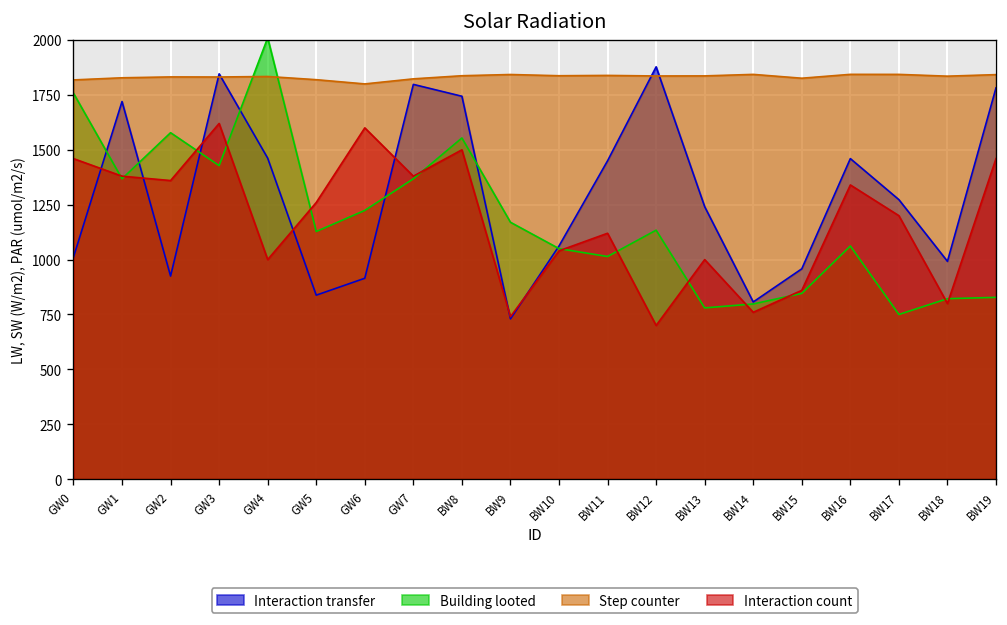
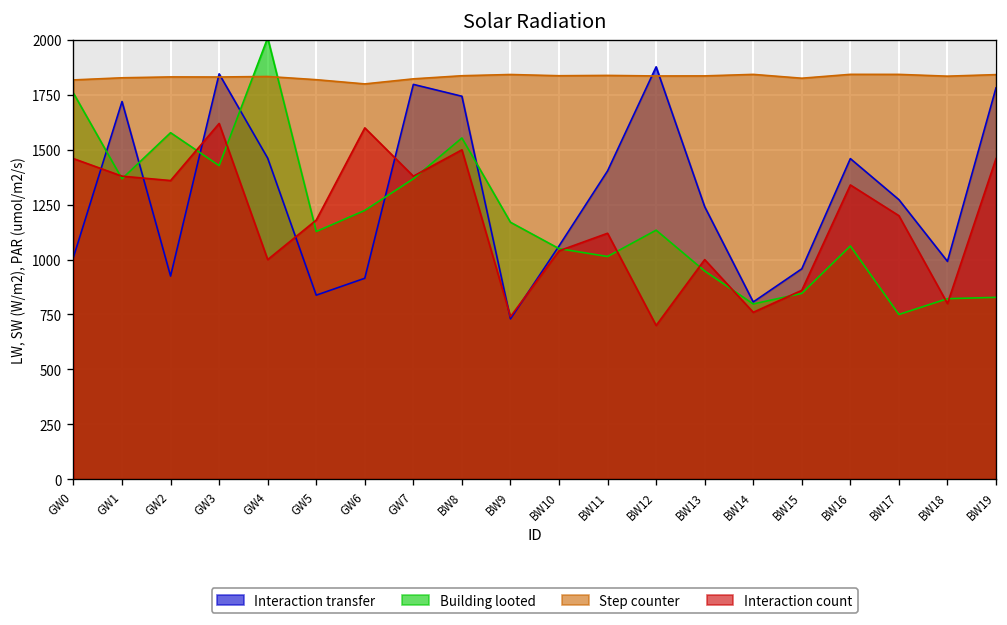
  {
    "Interaction transfer": {
      "GW0": 1010,
      "GW1": 1720,
      "GW2": 930,
      "GW3": 1850,
      "GW4": 1460,
      "GW5": 840,
      "GW6": 920,
      "GW7": 1800,
      "BW8": 1740,
-     "BW11": 1450,
+     "BW11": 1400,
      "BW12": 1880,
      "BW13": 1240,
      "BW15": 960,
      "BW16": 1460,
      "BW17": 1270,
      "BW18": 990,
      "BW19": 1780
    },
    "Building looted": {
      "GW0": 1760,
      "GW2": 1580,
      "GW3": 1430,
      "GW4": 2010,
      "GW5": 1130,
      "GW6": 1220,
      "BW8": 1550,
      "BW9": 1170,
      "BW11": 1010,
      "BW12": 1130,
-     "BW13": 780,
+     "BW13": 950,
      "BW16": 1060,
      "BW17": 750,
      "BW18": 820,
      "BW19": 830
    },
    "Step counter": {
      "GW0": 1820,
      "GW1": 1830,
      "GW2": 1830,
      "GW3": 1830,
      "GW4": 1830,
      "GW5": 1820,
      "GW6": 1800,
      "GW7": 1820,
      "BW8": 1840,
      "BW9": 1840,
      "BW10": 1840,
      "BW11": 1840,
      "BW12": 1840,
      "BW13": 1840,
      "BW14": 1840,
      "BW15": 1830,
      "BW16": 1840,
      "BW17": 1840,
      "BW18": 1840,
      "BW19": 1840
    },
    "Interaction count": {
      "GW0": 1460,
      "GW2": 1360,
      "GW3": 1620,
      "GW4": 1000,
-     "GW5": 1260,
+     "GW5": 1180,
      "GW6": 1600,
      "BW8": 1500,
      "BW11": 1120,
      "BW12": 700,
      "BW13": 1000,
      "BW14": 760,
      "BW16": 1340,
      "BW17": 1200,
      "BW18": 800,
      "BW19": 1460
    }
  }
